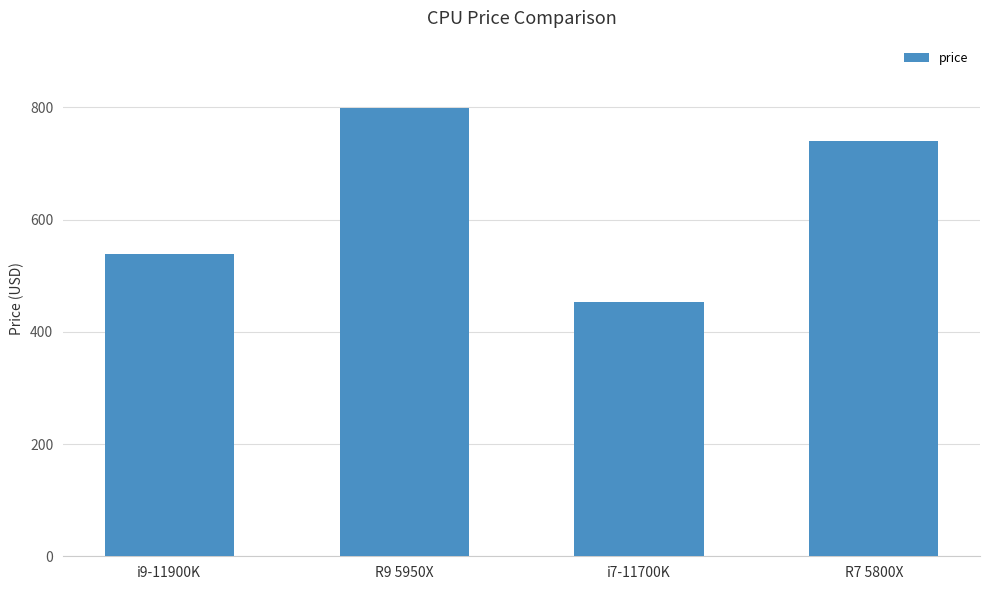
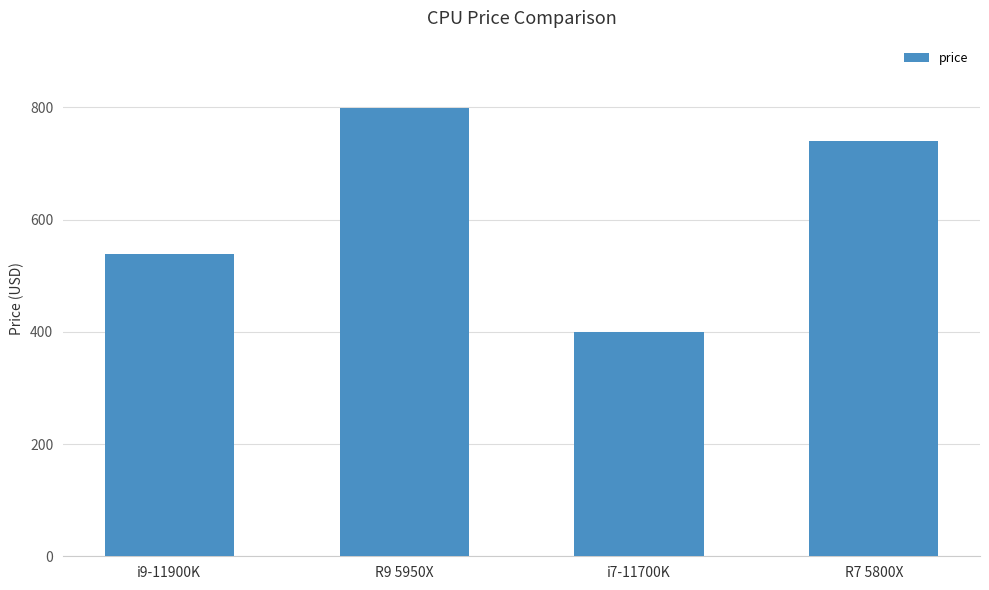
  {
    "i9-11900K": 540,
    "R9 5950X": 800,
-   "i7-11700K": 450,
+   "i7-11700K": 400,
    "R7 5800X": 740
  }
